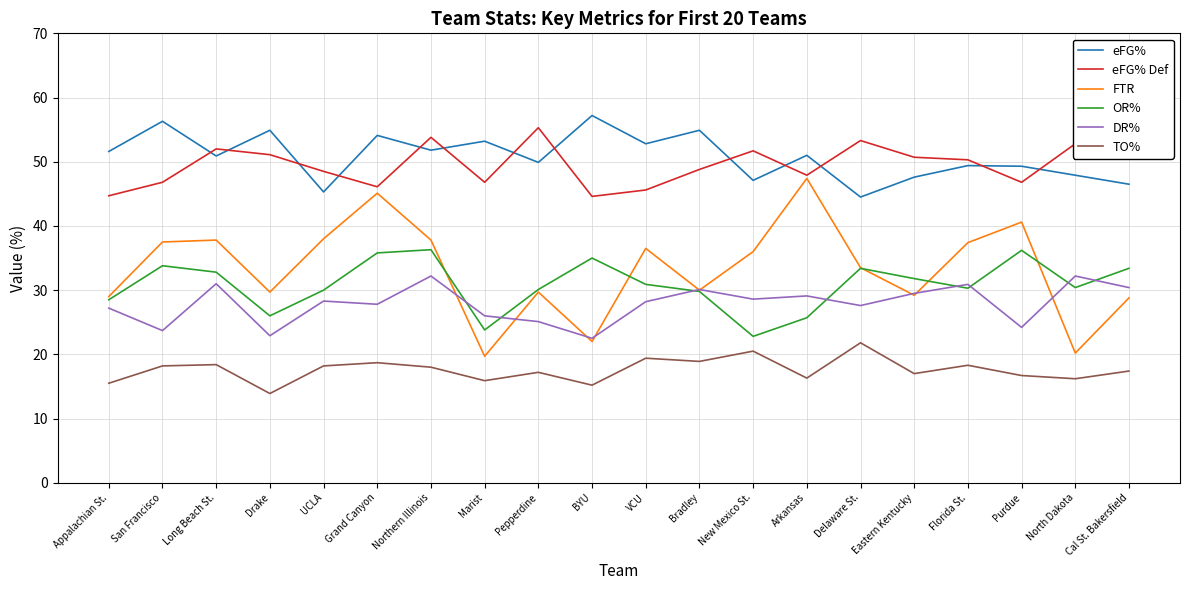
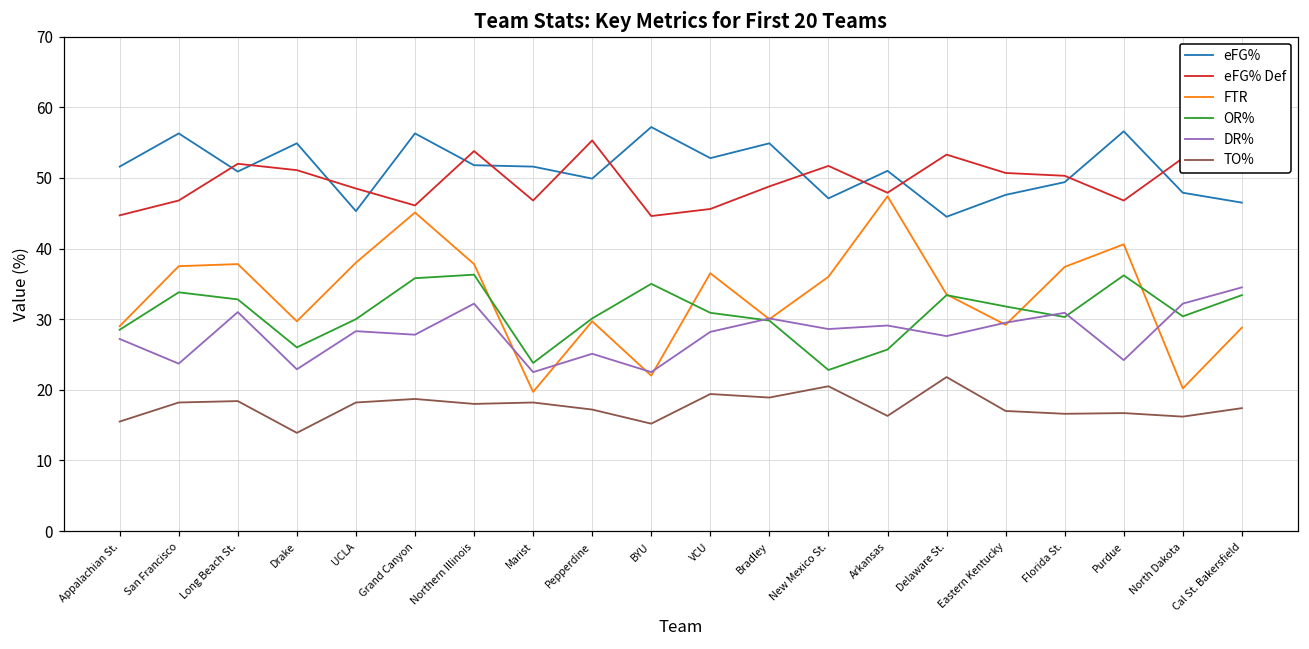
  {
    "eFG%": {
      "Appalachian St.": 52,
      "San Francisco": 56,
      "Long Beach St.": 51,
      "Drake": 55,
      "UCLA": 45,
-     "Grand Canyon": 54,
+     "Grand Canyon": 56,
      "Northern Illinois": 52,
-     "Marist": 53,
+     "Marist": 52,
      "Pepperdine": 50,
      "BYU": 57,
      "VCU": 53,
      "Bradley": 55,
      "New Mexico St.": 47,
      "Arkansas": 51,
      "Delaware St.": 45,
      "Eastern Kentucky": 48,
      "Florida St.": 49,
-     "Purdue": 49,
+     "Purdue": 57,
      "North Dakota": 48,
      "Cal St. Bakersfield": 47
    },
    "eFG% Def": {
      "Appalachian St.": 45,
      "San Francisco": 47,
      "Long Beach St.": 52,
      "Drake": 51,
      "UCLA": 49,
      "Grand Canyon": 46,
      "Northern Illinois": 54,
      "Marist": 47,
      "Pepperdine": 55,
      "BYU": 45,
      "VCU": 46,
      "Bradley": 49,
      "New Mexico St.": 52,
      "Arkansas": 48,
      "Delaware St.": 53,
      "Eastern Kentucky": 51,
      "Florida St.": 50,
      "Purdue": 47
    },
    "FTR": {
      "Appalachian St.": 29,
      "San Francisco": 38,
      "Long Beach St.": 38,
      "Drake": 30,
      "UCLA": 38,
      "Grand Canyon": 45,
      "Northern Illinois": 38,
      "Marist": 20,
      "Pepperdine": 30,
      "BYU": 22,
      "VCU": 37,
      "New Mexico St.": 36,
      "Arkansas": 47,
      "Florida St.": 37,
      "Purdue": 41,
      "North Dakota": 20,
      "Cal St. Bakersfield": 29
    },
    "OR%": {
      "Appalachian St.": 29,
      "San Francisco": 34,
      "Long Beach St.": 33,
      "Drake": 26,
      "UCLA": 30,
      "Grand Canyon": 36,
      "Northern Illinois": 36,
      "Marist": 24,
      "Pepperdine": 30,
      "BYU": 35,
      "VCU": 31,
      "New Mexico St.": 23,
      "Arkansas": 26,
      "Eastern Kentucky": 32,
      "Florida St.": 30,
      "Purdue": 36,
      "North Dakota": 30,
      "Cal St. Bakersfield": 33
    },
    "DR%": {
      "Appalachian St.": 27,
      "San Francisco": 24,
      "Long Beach St.": 31,
      "Drake": 23,
      "UCLA": 28,
      "Grand Canyon": 28,
      "Northern Illinois": 32,
-     "Marist": 26,
+     "Marist": 23,
      "Pepperdine": 25,
      "BYU": 23,
      "VCU": 28,
      "New Mexico St.": 29,
      "Arkansas": 29,
      "Delaware St.": 28,
      "Florida St.": 31,
      "Purdue": 24,
      "North Dakota": 32,
-     "Cal St. Bakersfield": 30
+     "Cal St. Bakersfield": 35
    },
    "TO%": {
      "Appalachian St.": 16,
      "San Francisco": 18,
      "Long Beach St.": 18,
      "Drake": 14,
      "UCLA": 18,
      "Grand Canyon": 19,
      "Northern Illinois": 18,
-     "Marist": 16,
+     "Marist": 18,
      "Pepperdine": 17,
      "BYU": 15,
      "VCU": 19,
      "Bradley": 19,
      "New Mexico St.": 21,
      "Arkansas": 16,
      "Delaware St.": 22,
      "Eastern Kentucky": 17,
-     "Florida St.": 18,
+     "Florida St.": 17,
      "Purdue": 17,
      "North Dakota": 16,
      "Cal St. Bakersfield": 17
    }
  }
